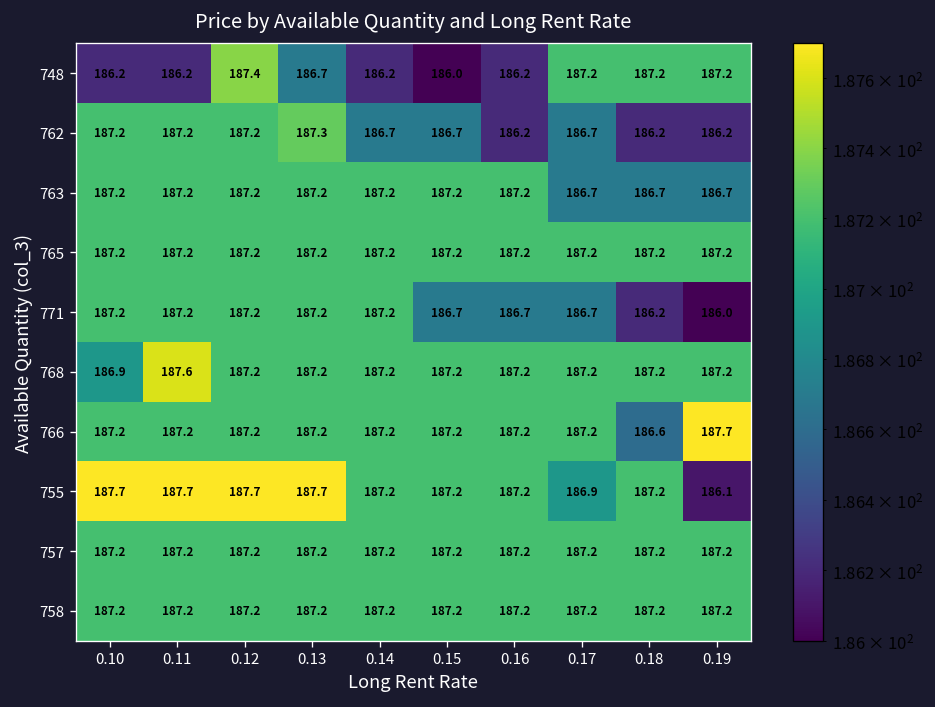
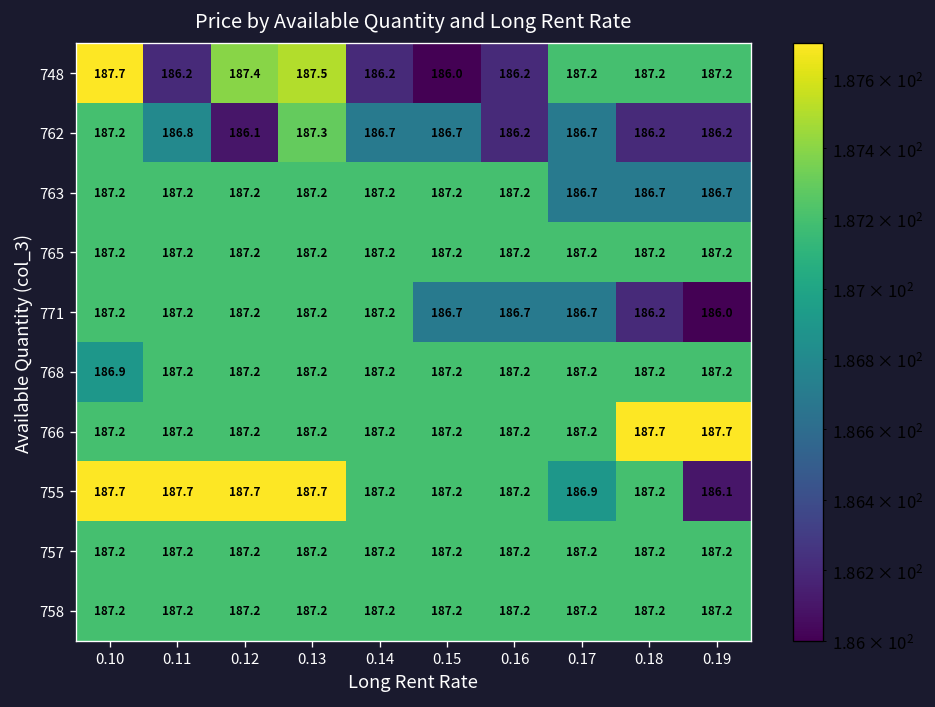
  {
    "748": {
-     "0.10": 186.2,
+     "0.10": 187.7,
      "0.11": 186.2,
      "0.12": 187.4,
-     "0.13": 186.7,
+     "0.13": 187.5,
      "0.14": 186.2,
      "0.15": 186.0,
      "0.16": 186.2,
      "0.17": 187.2,
      "0.18": 187.2,
      "0.19": 187.2
    },
    "762": {
      "0.10": 187.2,
-     "0.11": 187.2,
-     "0.12": 187.2,
+     "0.11": 186.8,
+     "0.12": 186.1,
      "0.13": 187.3,
      "0.14": 186.7,
      "0.15": 186.7,
      "0.16": 186.2,
      "0.17": 186.7,
      "0.18": 186.2,
      "0.19": 186.2
    },
    "763": {
      "0.10": 187.2,
      "0.11": 187.2,
      "0.12": 187.2,
      "0.13": 187.2,
      "0.14": 187.2,
      "0.15": 187.2,
      "0.16": 187.2,
      "0.17": 186.7,
      "0.18": 186.7,
      "0.19": 186.7
    },
    "765": {
      "0.10": 187.2,
      "0.11": 187.2,
      "0.12": 187.2,
      "0.13": 187.2,
      "0.14": 187.2,
      "0.15": 187.2,
      "0.16": 187.2,
      "0.17": 187.2,
      "0.18": 187.2,
      "0.19": 187.2
    },
    "771": {
      "0.10": 187.2,
      "0.11": 187.2,
      "0.12": 187.2,
      "0.13": 187.2,
      "0.14": 187.2,
      "0.15": 186.7,
      "0.16": 186.7,
      "0.17": 186.7,
      "0.18": 186.2,
      "0.19": 186.0
    },
    "768": {
      "0.10": 186.9,
-     "0.11": 187.6,
+     "0.11": 187.2,
      "0.12": 187.2,
      "0.13": 187.2,
      "0.14": 187.2,
      "0.15": 187.2,
      "0.16": 187.2,
      "0.17": 187.2,
      "0.18": 187.2,
      "0.19": 187.2
    },
    "766": {
      "0.10": 187.2,
      "0.11": 187.2,
      "0.12": 187.2,
      "0.13": 187.2,
      "0.14": 187.2,
      "0.15": 187.2,
      "0.16": 187.2,
      "0.17": 187.2,
-     "0.18": 186.6,
+     "0.18": 187.7,
      "0.19": 187.7
    },
    "755": {
      "0.10": 187.7,
      "0.11": 187.7,
      "0.12": 187.7,
      "0.13": 187.7,
      "0.14": 187.2,
      "0.15": 187.2,
      "0.16": 187.2,
      "0.17": 186.9,
      "0.18": 187.2,
      "0.19": 186.1
    },
    "757": {
      "0.10": 187.2,
      "0.11": 187.2,
      "0.12": 187.2,
      "0.13": 187.2,
      "0.14": 187.2,
      "0.15": 187.2,
      "0.16": 187.2,
      "0.17": 187.2,
      "0.18": 187.2,
      "0.19": 187.2
    },
    "758": {
      "0.10": 187.2,
      "0.11": 187.2,
      "0.12": 187.2,
      "0.13": 187.2,
      "0.14": 187.2,
      "0.15": 187.2,
      "0.16": 187.2,
      "0.17": 187.2,
      "0.18": 187.2,
      "0.19": 187.2
    }
  }
